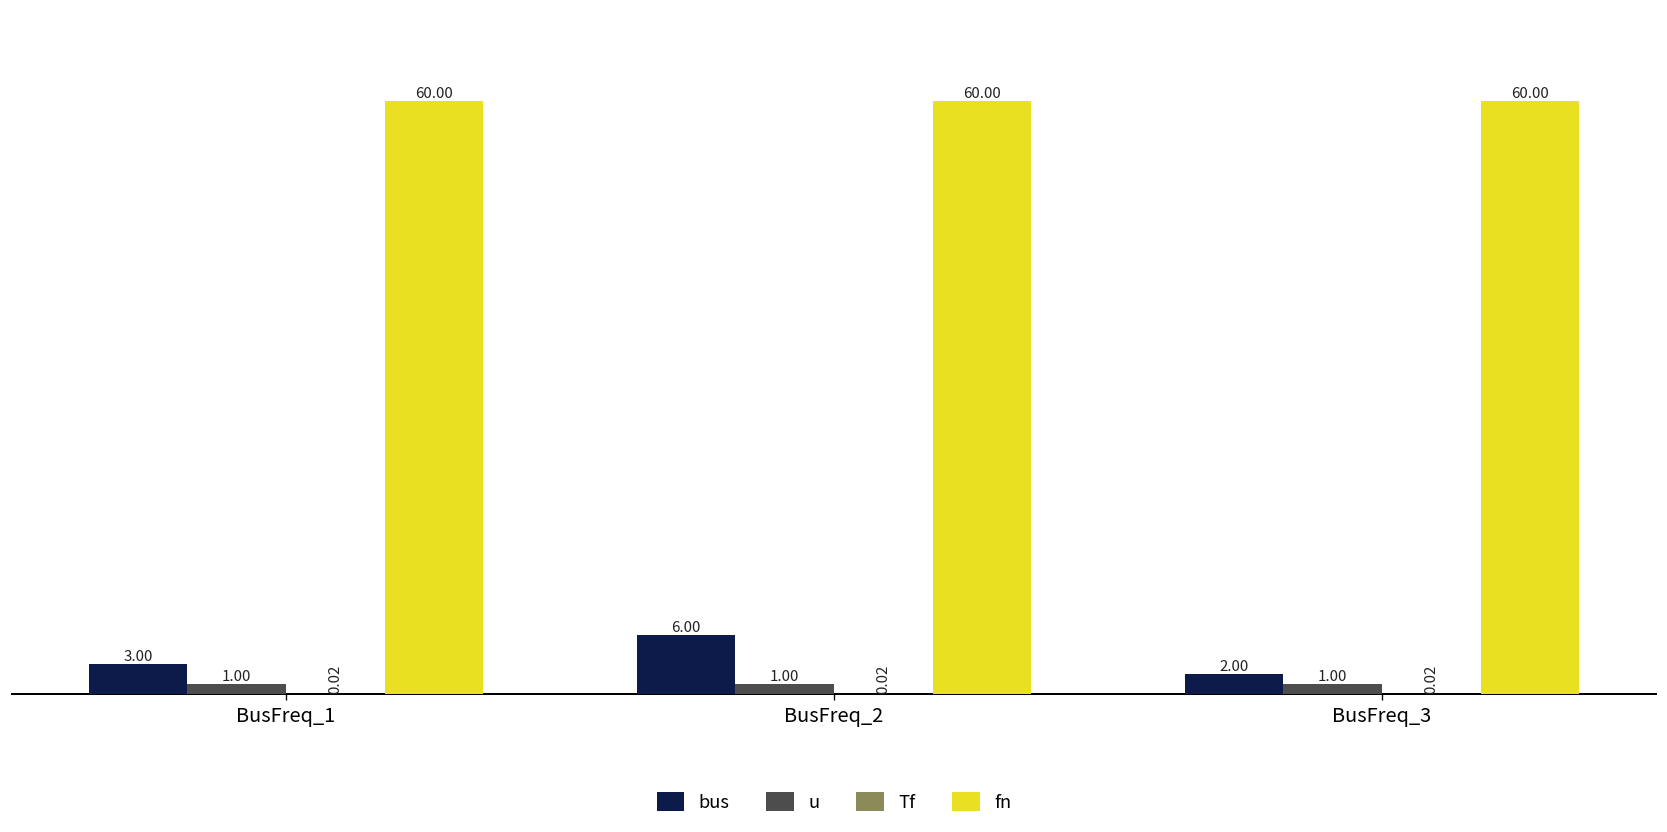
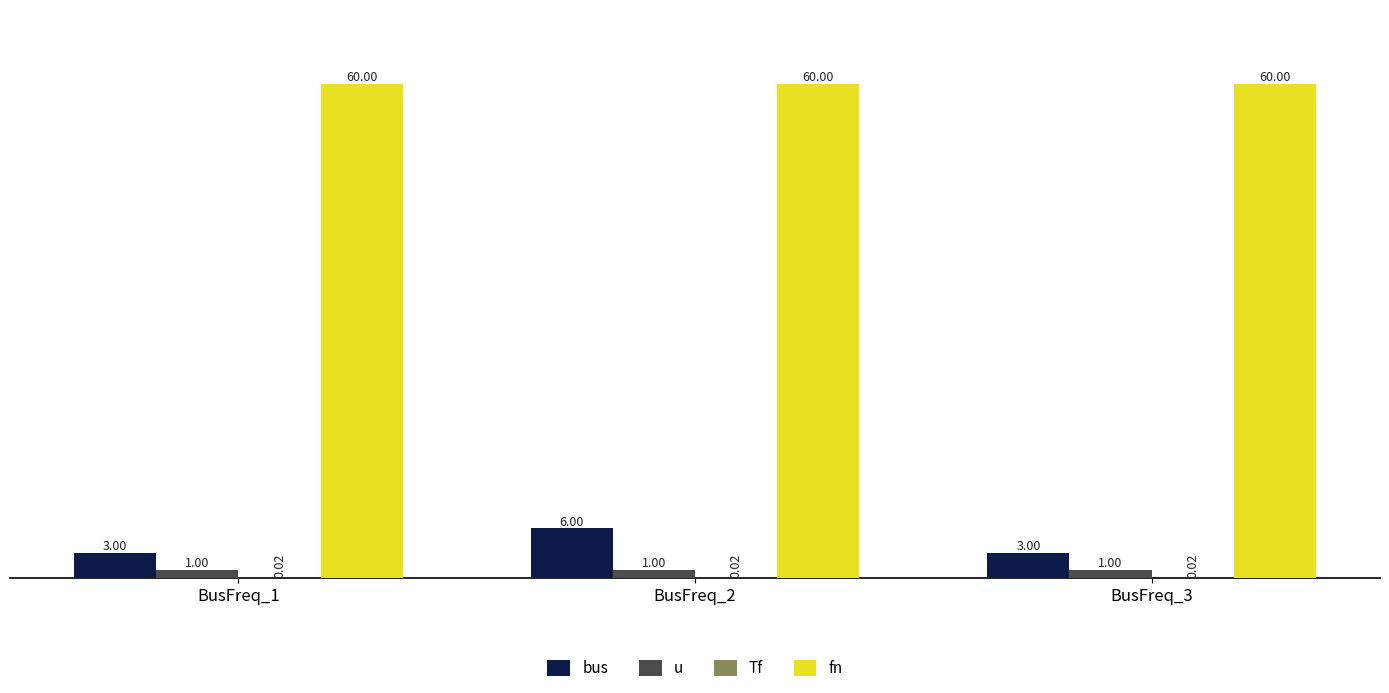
  {
    "bus": {
      "BusFreq_1": 3.00,
      "BusFreq_2": 6.00,
-     "BusFreq_3": 2.00
+     "BusFreq_3": 3.00
    },
    "u": {
      "BusFreq_1": 1.00,
      "BusFreq_2": 1.00,
      "BusFreq_3": 1.00
    },
    "Tf": {
      "BusFreq_1": 0.02,
      "BusFreq_2": 0.02,
      "BusFreq_3": 0.02
    },
    "fn": {
      "BusFreq_1": 60.00,
      "BusFreq_2": 60.00,
      "BusFreq_3": 60.00
    }
  }
